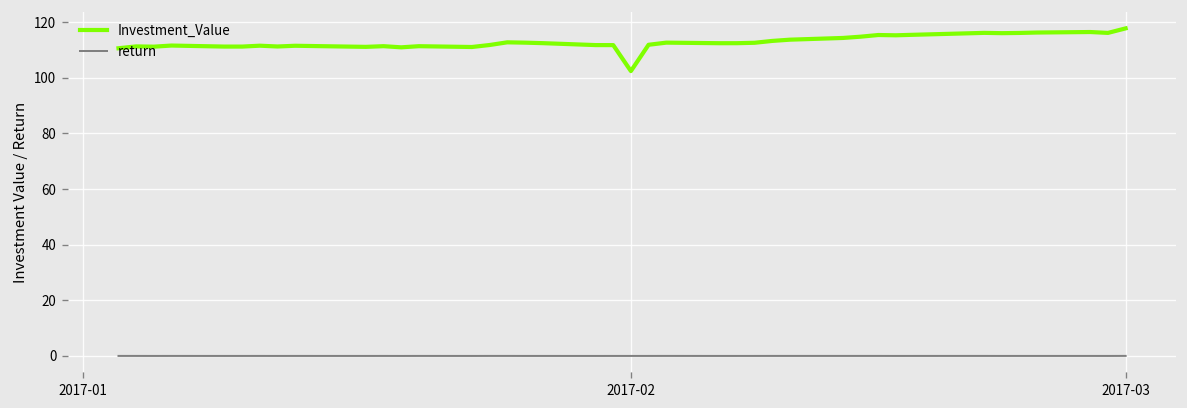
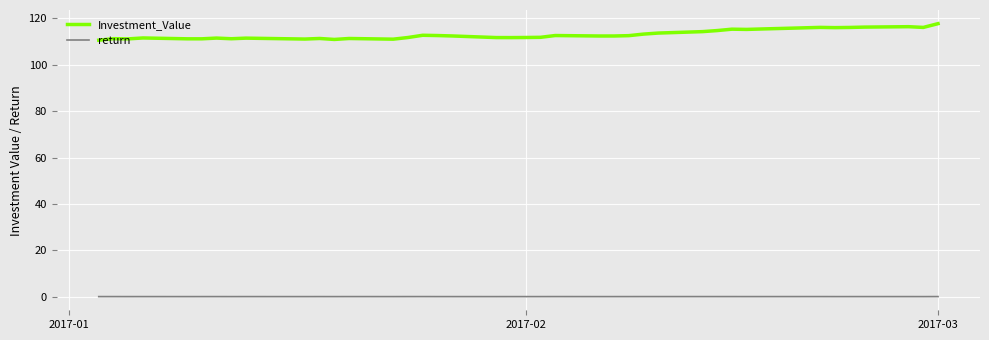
  {
    "Investment_Value": {
-     "2017-02": 102,
+     "2017-02": 112,
      "2017-03": 118
    },
    "return": {
      "2017-02": 0,
      "2017-03": 0
    }
  }
